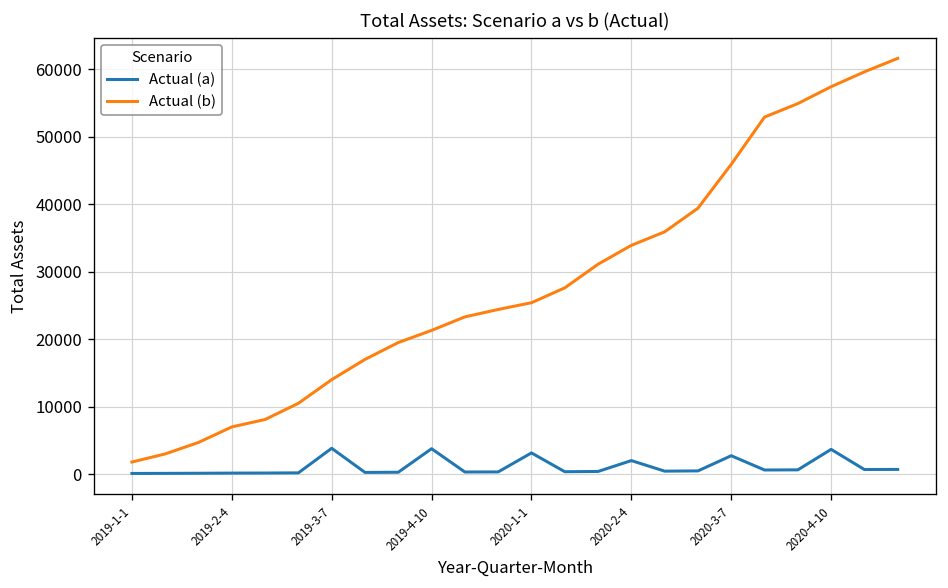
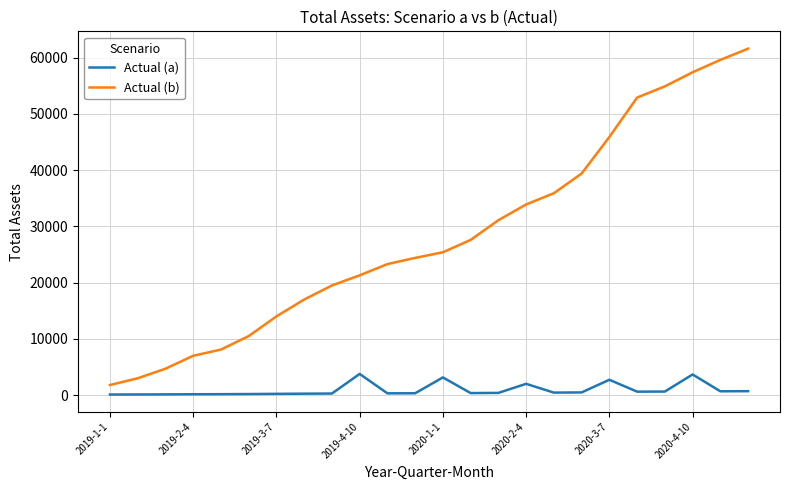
  {
    "Actual (a)": {
      "2019-1-1": 0,
      "2019-2-4": 0,
-     "2019-3-7": 4000,
+     "2019-3-7": 0,
      "2019-4-10": 4000,
      "2020-1-1": 3000,
      "2020-2-4": 2000,
      "2020-3-7": 3000,
      "2020-4-10": 4000
    },
    "Actual (b)": {
      "2019-1-1": 2000,
      "2019-2-4": 7000,
      "2019-3-7": 14000,
      "2019-4-10": 21000,
      "2020-1-1": 25000,
      "2020-2-4": 34000,
      "2020-3-7": 46000,
      "2020-4-10": 57000
    }
  }
